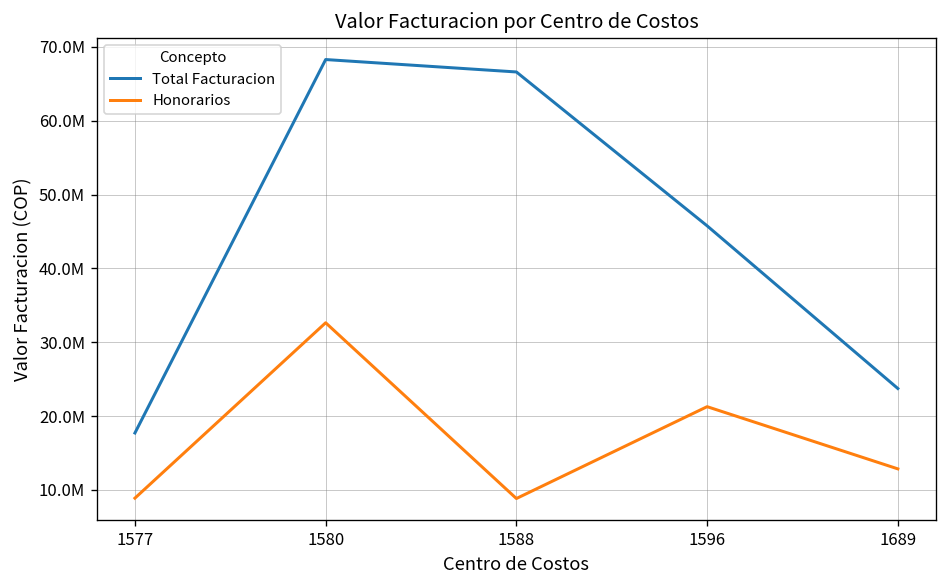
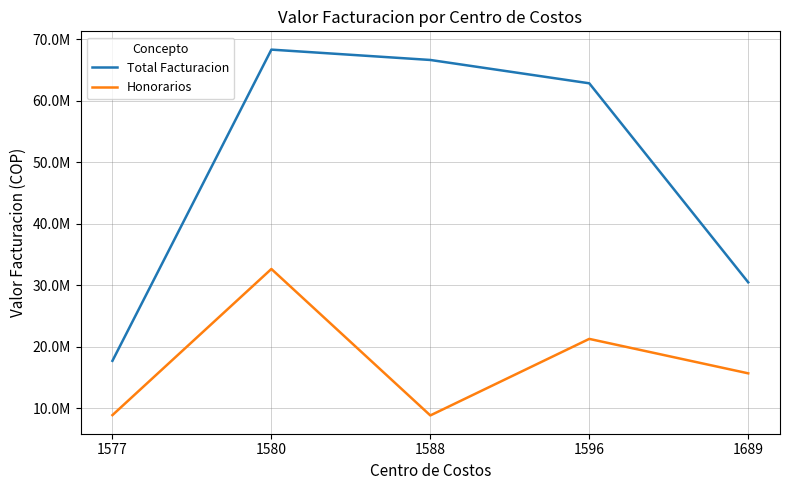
  {
    "Total Facturacion": {
      "1577": 18000000,
      "1580": 68000000,
      "1588": 67000000,
-     "1596": 46000000,
-     "1689": 24000000
+     "1596": 63000000,
+     "1689": 30000000
    },
    "Honorarios": {
      "1577": 9000000,
      "1580": 33000000,
      "1588": 9000000,
      "1596": 21000000,
-     "1689": 13000000
+     "1689": 16000000
    }
  }
